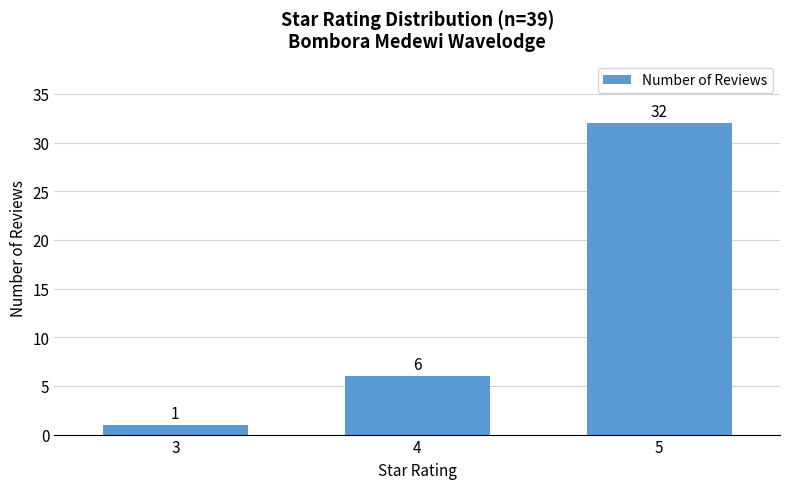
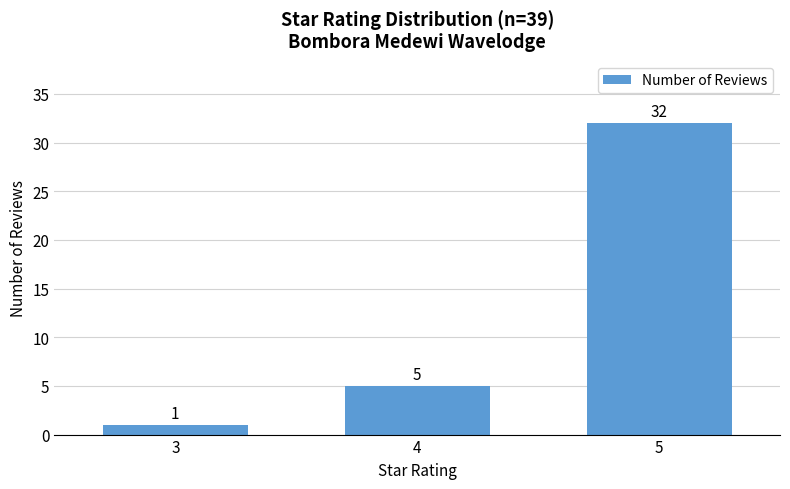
  {
    "3": 1,
-   "4": 6,
+   "4": 5,
    "5": 32
  }
